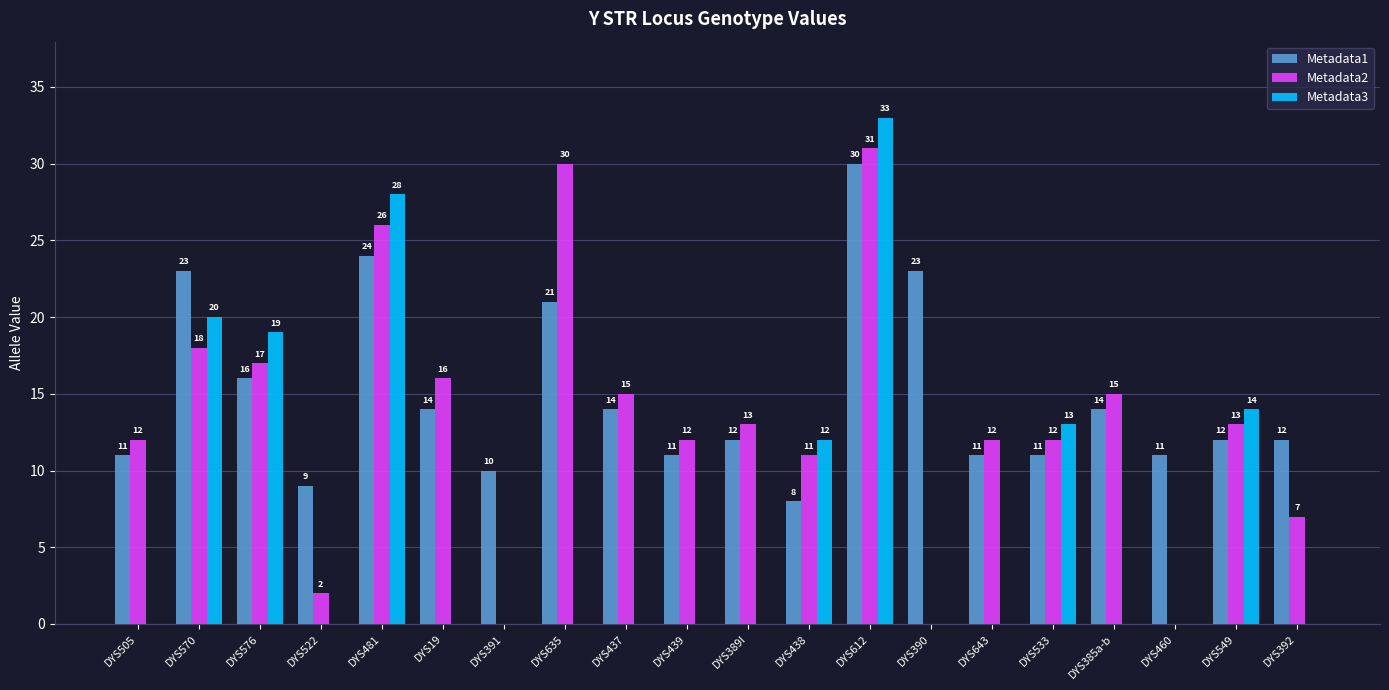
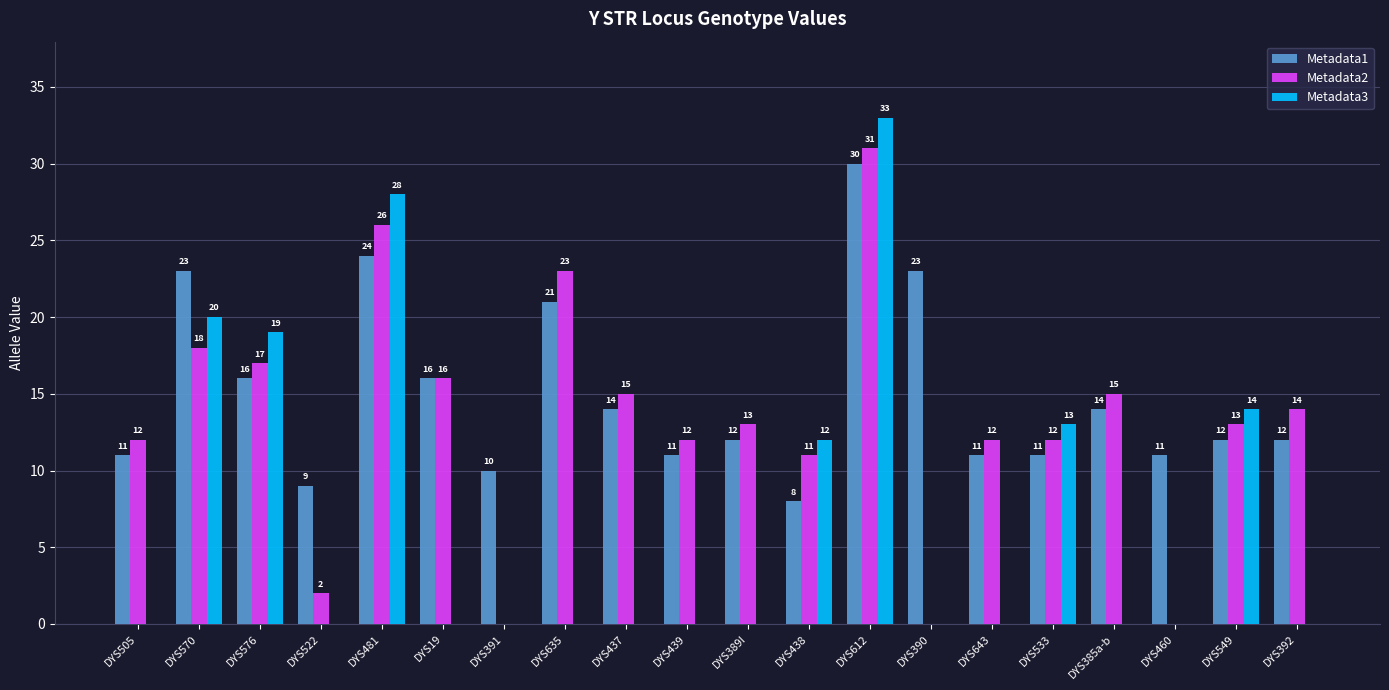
  {
    "Metadata1": {
      "DYS505": 11,
      "DYS570": 23,
      "DYS576": 16,
      "DYS522": 9,
      "DYS481": 24,
-     "DYS19": 14,
+     "DYS19": 16,
      "DYS391": 10,
      "DYS635": 21,
      "DYS437": 14,
      "DYS439": 11,
      "DYS389I": 12,
      "DYS438": 8,
      "DYS612": 30,
      "DYS390": 23,
      "DYS643": 11,
      "DYS533": 11,
      "DYS385a-b": 14,
      "DYS460": 11,
      "DYS549": 12,
      "DYS392": 12
    },
    "Metadata2": {
      "DYS505": 12,
      "DYS570": 18,
      "DYS576": 17,
      "DYS522": 2,
      "DYS481": 26,
      "DYS19": 16,
-     "DYS635": 30,
+     "DYS635": 23,
      "DYS437": 15,
      "DYS439": 12,
      "DYS389I": 13,
      "DYS438": 11,
      "DYS612": 31,
      "DYS643": 12,
      "DYS533": 12,
      "DYS385a-b": 15,
      "DYS549": 13,
-     "DYS392": 7
+     "DYS392": 14
    },
    "Metadata3": {
      "DYS570": 20,
      "DYS576": 19,
      "DYS481": 28,
      "DYS438": 12,
      "DYS612": 33,
      "DYS533": 13,
      "DYS549": 14
    }
  }
